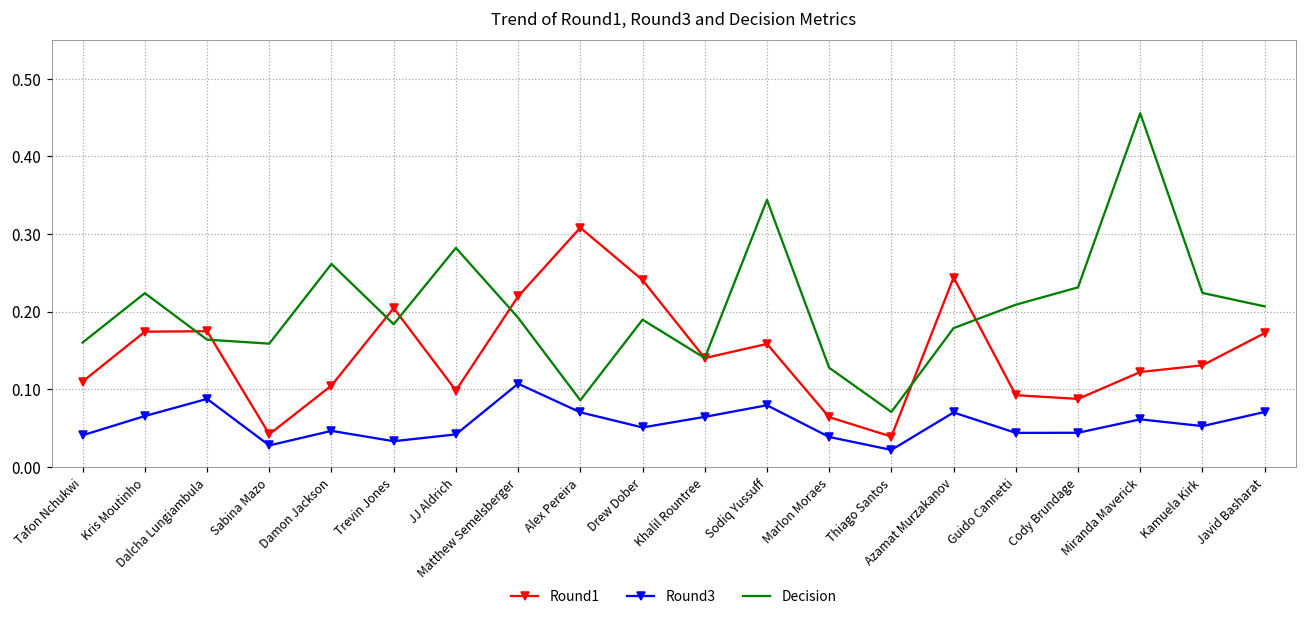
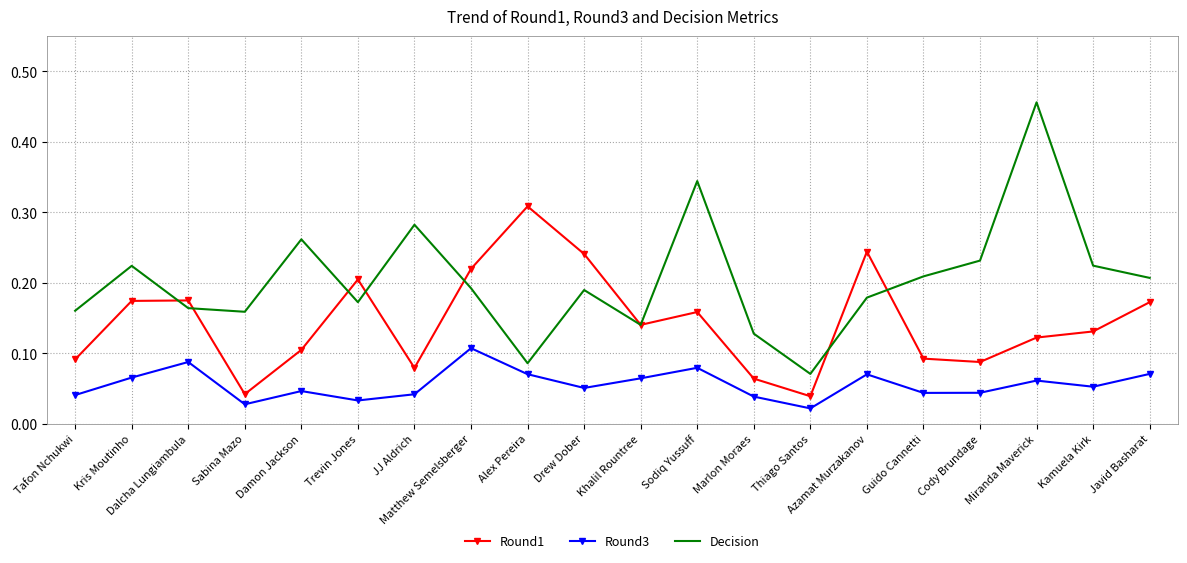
  {
    "Round1": {
-     "Tafon Nchukwi": 0.11,
+     "Tafon Nchukwi": 0.09,
      "Kris Moutinho": 0.17,
      "Dalcha Lungiambula": 0.17,
      "Sabina Mazo": 0.04,
      "Damon Jackson": 0.10,
      "Trevin Jones": 0.20,
-     "JJ Aldrich": 0.10,
+     "JJ Aldrich": 0.08,
      "Matthew Semelsberger": 0.22,
      "Alex Pereira": 0.31,
      "Drew Dober": 0.24,
      "Sodiq Yussuff": 0.16,
      "Marlon Moraes": 0.06,
      "Thiago Santos": 0.04,
      "Azamat Murzakanov": 0.24,
      "Guido Cannetti": 0.09,
      "Cody Brundage": 0.09,
      "Miranda Maverick": 0.12,
      "Kamuela Kirk": 0.13,
      "Javid Basharat": 0.17
    },
    "Round3": {
      "Tafon Nchukwi": 0.04,
      "Kris Moutinho": 0.07,
      "Dalcha Lungiambula": 0.09,
      "Sabina Mazo": 0.03,
      "Damon Jackson": 0.05,
      "Trevin Jones": 0.03,
      "JJ Aldrich": 0.04,
      "Matthew Semelsberger": 0.11,
      "Alex Pereira": 0.07,
      "Drew Dober": 0.05,
      "Khalil Rountree": 0.06,
      "Sodiq Yussuff": 0.08,
      "Marlon Moraes": 0.04,
      "Thiago Santos": 0.02,
      "Azamat Murzakanov": 0.07,
      "Guido Cannetti": 0.04,
      "Cody Brundage": 0.04,
      "Miranda Maverick": 0.06,
      "Kamuela Kirk": 0.05,
      "Javid Basharat": 0.07
    },
    "Decision": {
      "Tafon Nchukwi": 0.16,
      "Kris Moutinho": 0.22,
      "Dalcha Lungiambula": 0.16,
      "Sabina Mazo": 0.16,
      "Damon Jackson": 0.26,
-     "Trevin Jones": 0.18,
+     "Trevin Jones": 0.17,
      "JJ Aldrich": 0.28,
      "Matthew Semelsberger": 0.19,
      "Alex Pereira": 0.09,
      "Drew Dober": 0.19,
      "Sodiq Yussuff": 0.34,
      "Marlon Moraes": 0.13,
      "Thiago Santos": 0.07,
      "Azamat Murzakanov": 0.18,
      "Guido Cannetti": 0.21,
      "Cody Brundage": 0.23,
      "Miranda Maverick": 0.46,
      "Kamuela Kirk": 0.22,
      "Javid Basharat": 0.21
    }
  }
